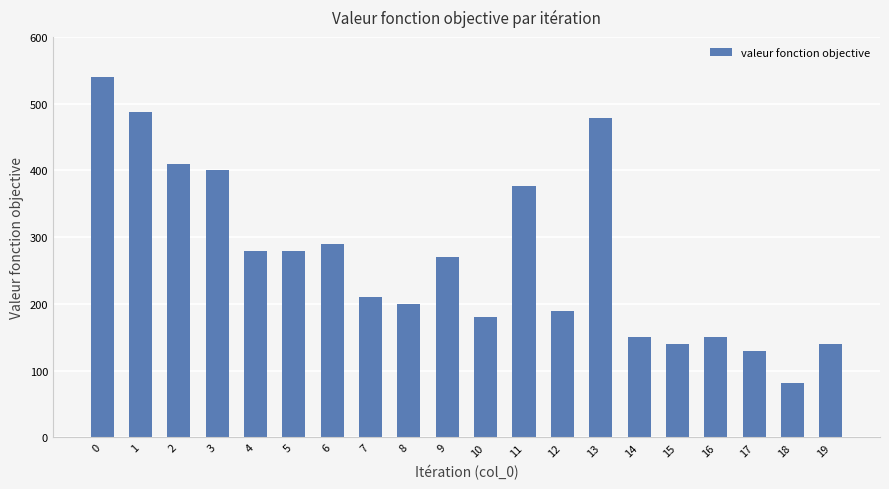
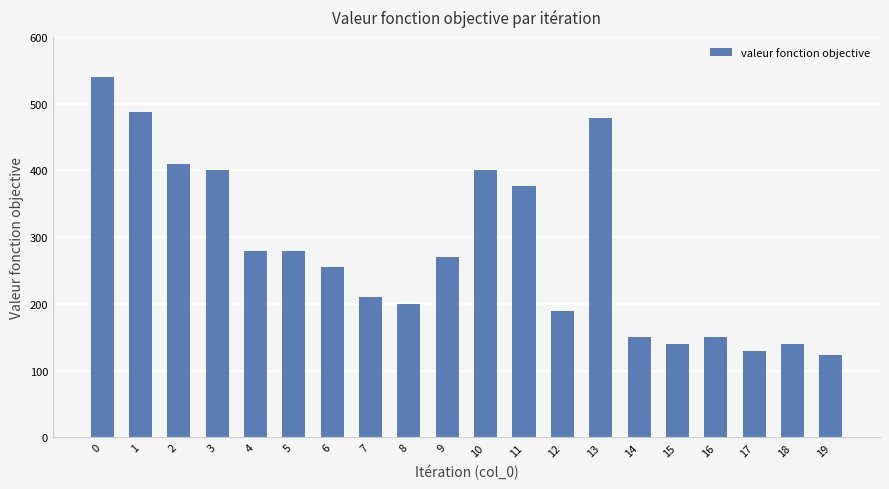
  {
    "0": 540,
    "1": 490,
    "2": 410,
    "3": 400,
    "4": 280,
    "5": 280,
-   "6": 290,
+   "6": 260,
    "7": 210,
    "8": 200,
    "9": 270,
-   "10": 180,
+   "10": 400,
    "11": 380,
    "12": 190,
    "13": 480,
    "14": 150,
    "15": 140,
    "16": 150,
    "17": 130,
-   "18": 80,
-   "19": 140
+   "18": 140,
+   "19": 120
  }
